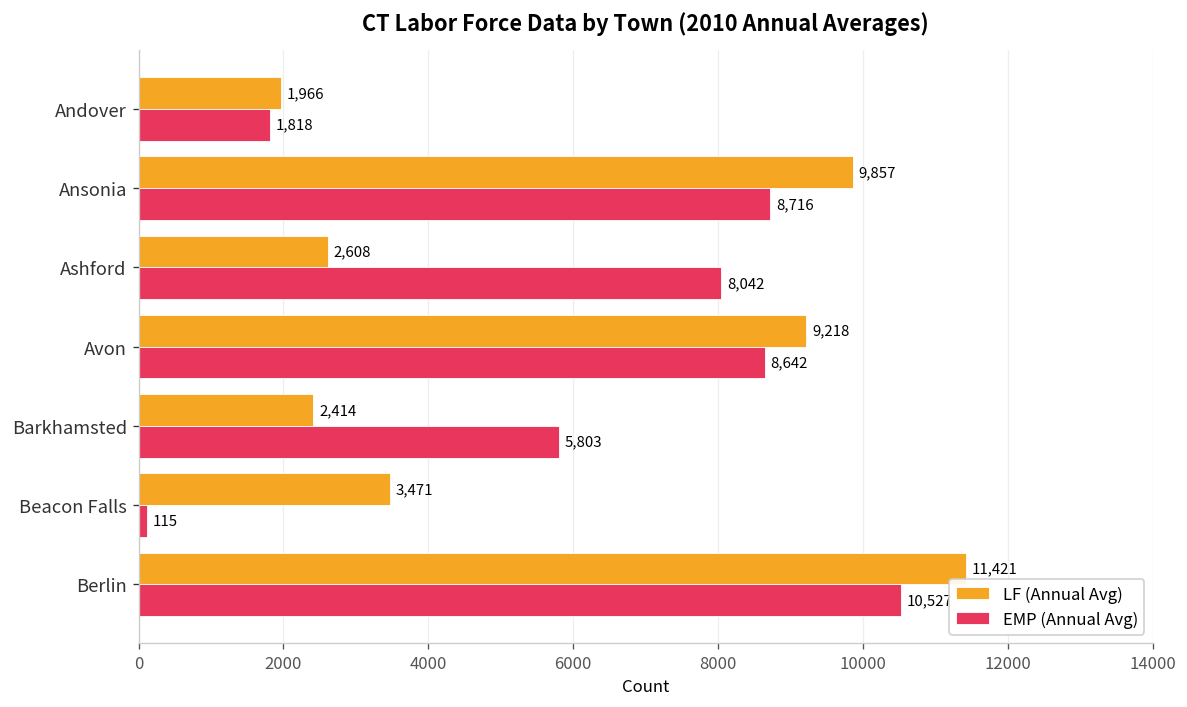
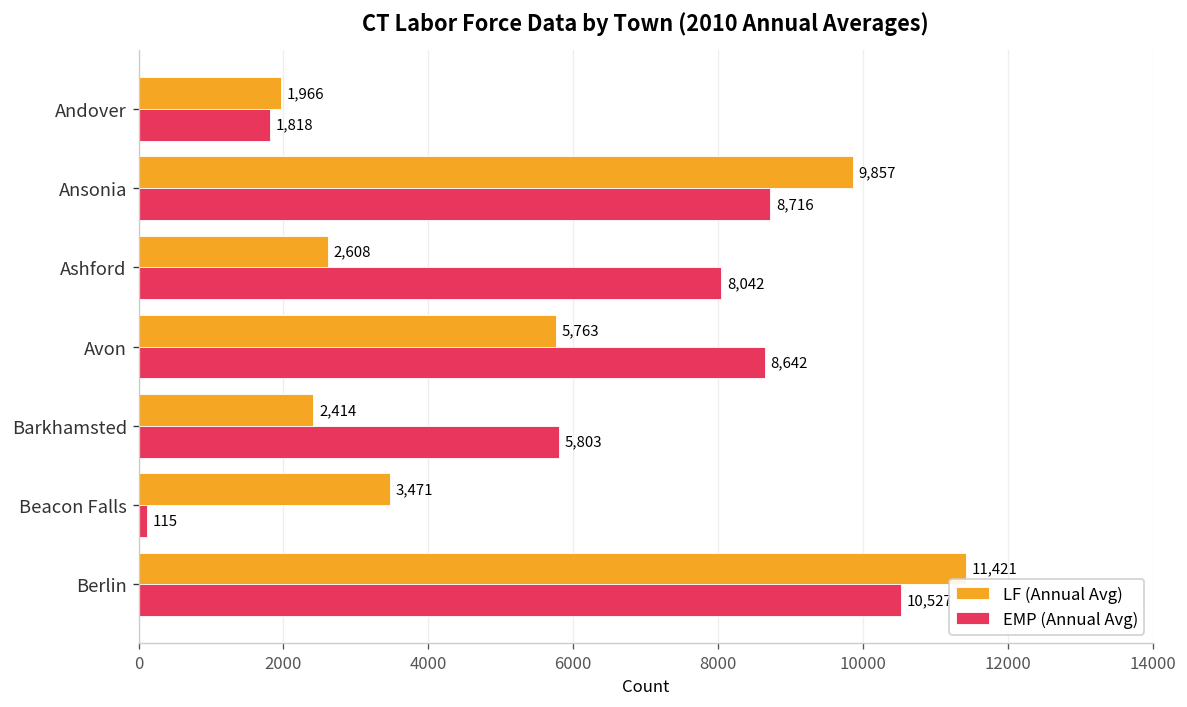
  {
    "LF (Annual Avg)": {
      "Andover": "1,966",
      "Ansonia": "9,857",
      "Ashford": "2,608",
-     "Avon": "9,218",
+     "Avon": "5,763",
      "Barkhamsted": "2,414",
      "Beacon Falls": "3,471",
      "Berlin": "11,421"
    },
    "EMP (Annual Avg)": {
      "Andover": "1,818",
      "Ansonia": "8,716",
      "Ashford": "8,042",
      "Avon": "8,642",
      "Barkhamsted": "5,803",
      "Beacon Falls": "115"
    }
  }
